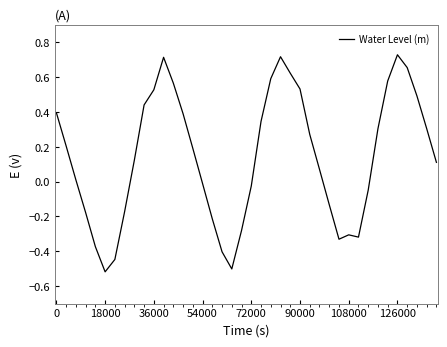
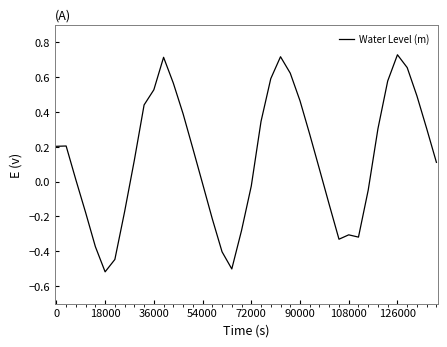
  {
-   "0": 0.39,
+   "0": 0.20,
    "18000": -0.52,
    "36000": 0.53,
    "54000": -0.01,
    "72000": -0.03,
-   "90000": 0.53,
+   "90000": 0.46,
    "108000": -0.31,
    "126000": 0.73
  }
